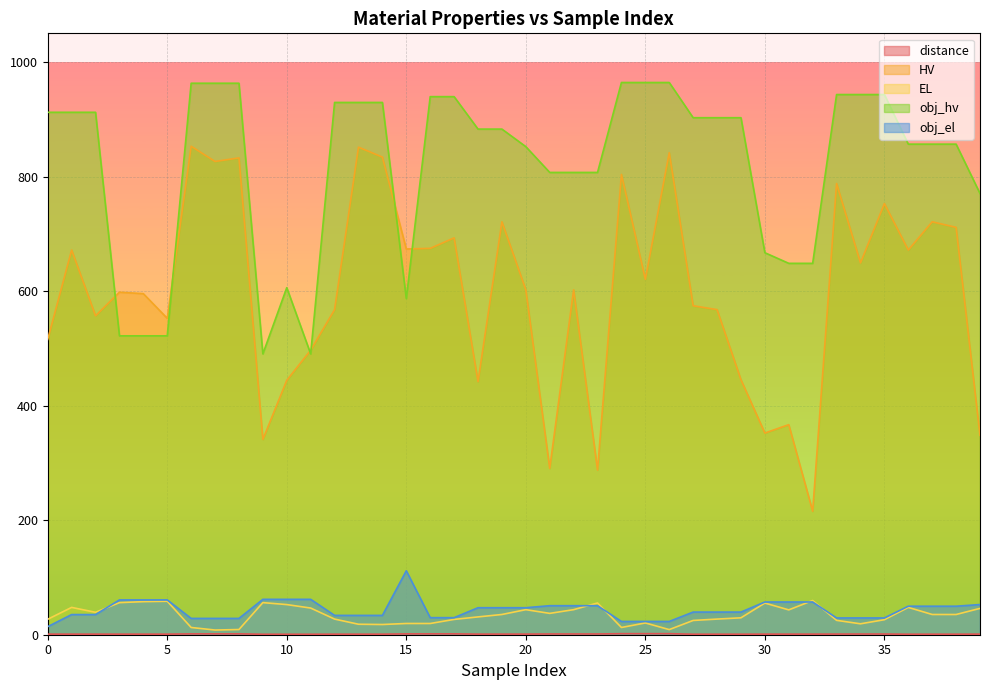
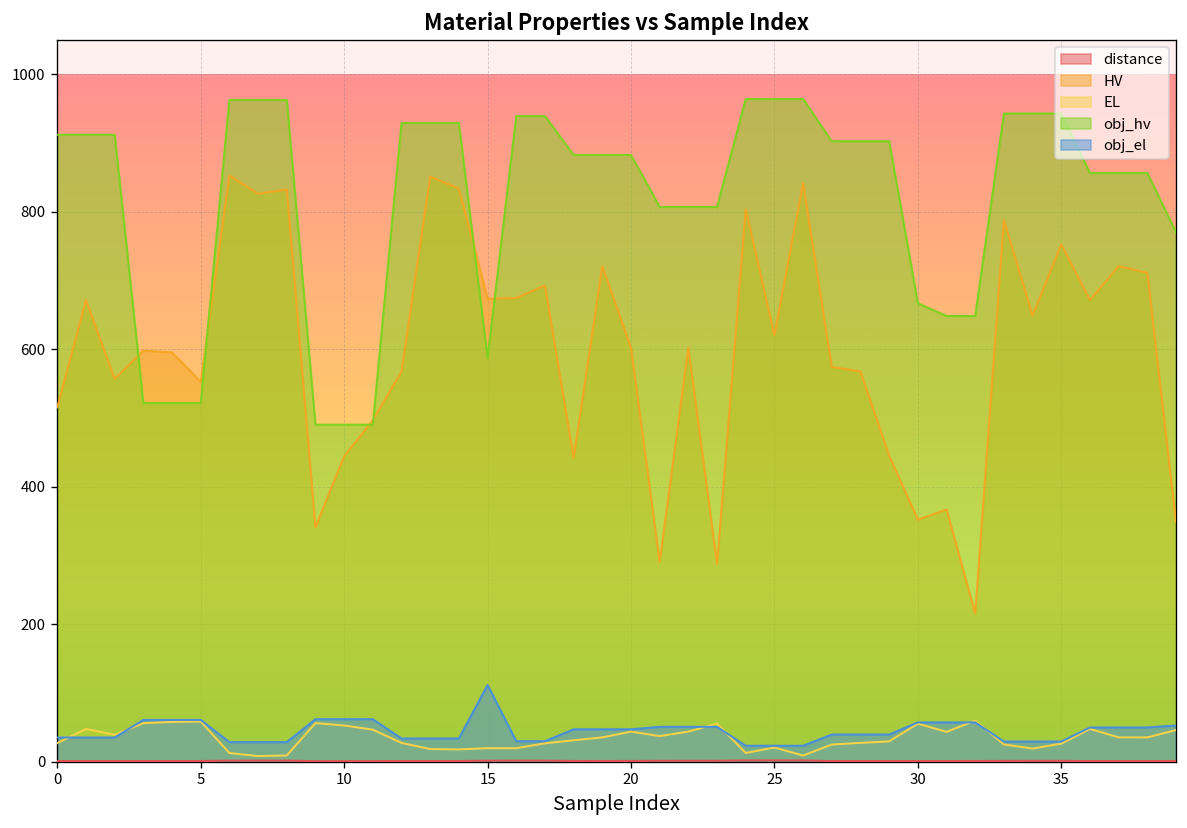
  {
    "distance": {
      "0": 0,
      "5": 0,
      "10": 0,
      "15": 0,
      "20": 0,
      "25": 0,
      "30": 0,
      "35": 0
    },
    "obj_hv": {
      "0": 910,
      "5": 520,
-     "10": 610,
+     "10": 490,
      "15": 590,
-     "20": 850,
+     "20": 880,
      "25": 960,
      "30": 670
    },
    "obj_el": {
-     "0": 10,
+     "0": 40,
      "10": 60,
      "15": 110
    }
  }
